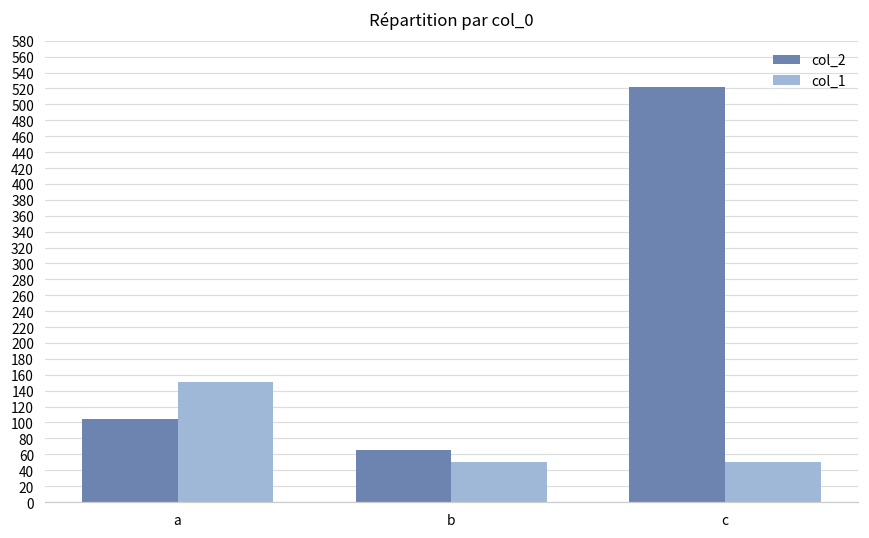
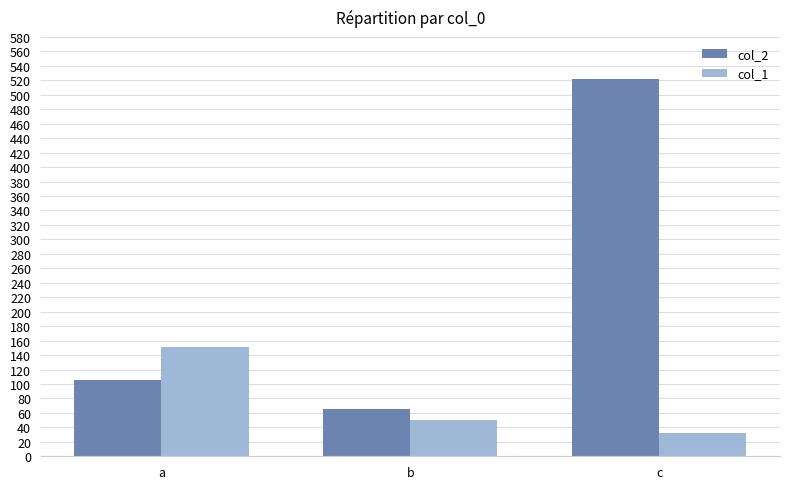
  {
    "col_2": {
      "a": 110,
      "b": 70,
      "c": 520
    },
    "col_1": {
      "a": 150,
      "b": 50,
-     "c": 50
+     "c": 30
    }
  }
